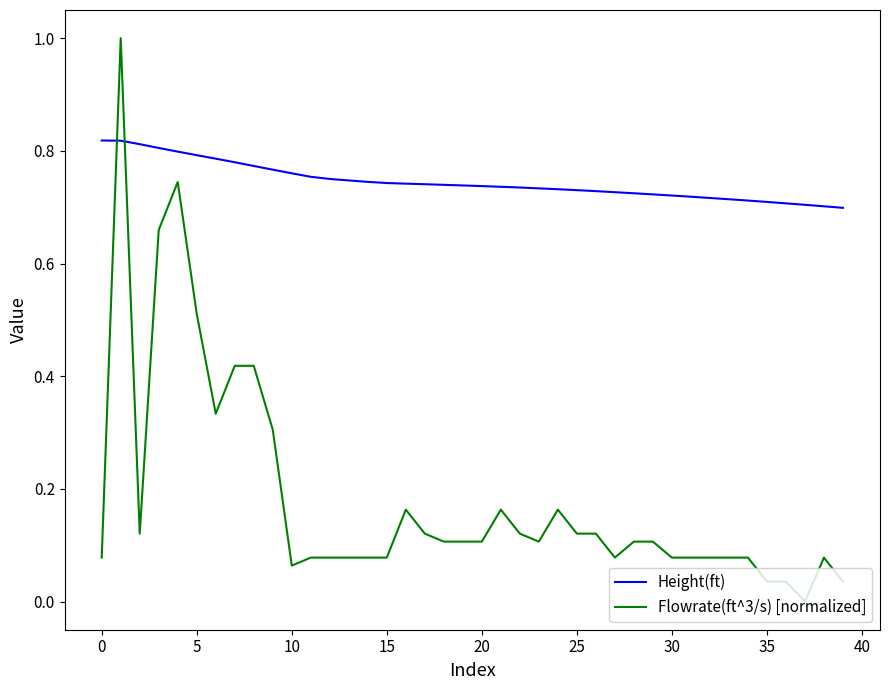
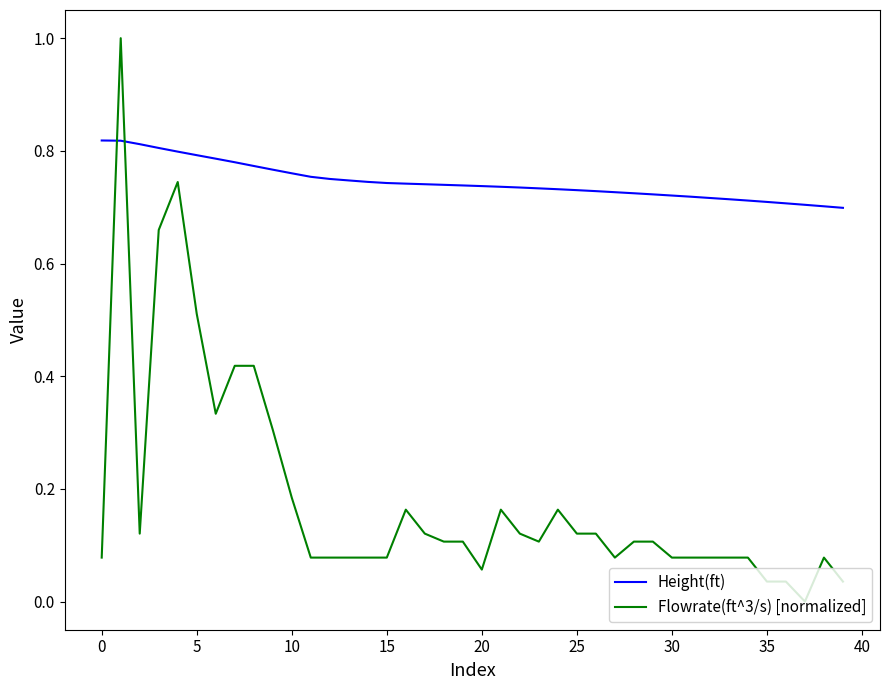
  {
    "Height(ft)": {
      "0": 0.82,
      "5": 0.79,
      "10": 0.76,
      "15": 0.74,
      "20": 0.74,
      "25": 0.73,
      "30": 0.72,
      "35": 0.71
    },
    "Flowrate(ft^3/s) [normalized]": {
      "0": 0.08,
      "5": 0.51,
-     "10": 0.06,
+     "10": 0.18,
      "15": 0.08,
-     "20": 0.11,
+     "20": 0.06,
      "25": 0.12,
      "30": 0.08
    }
  }
